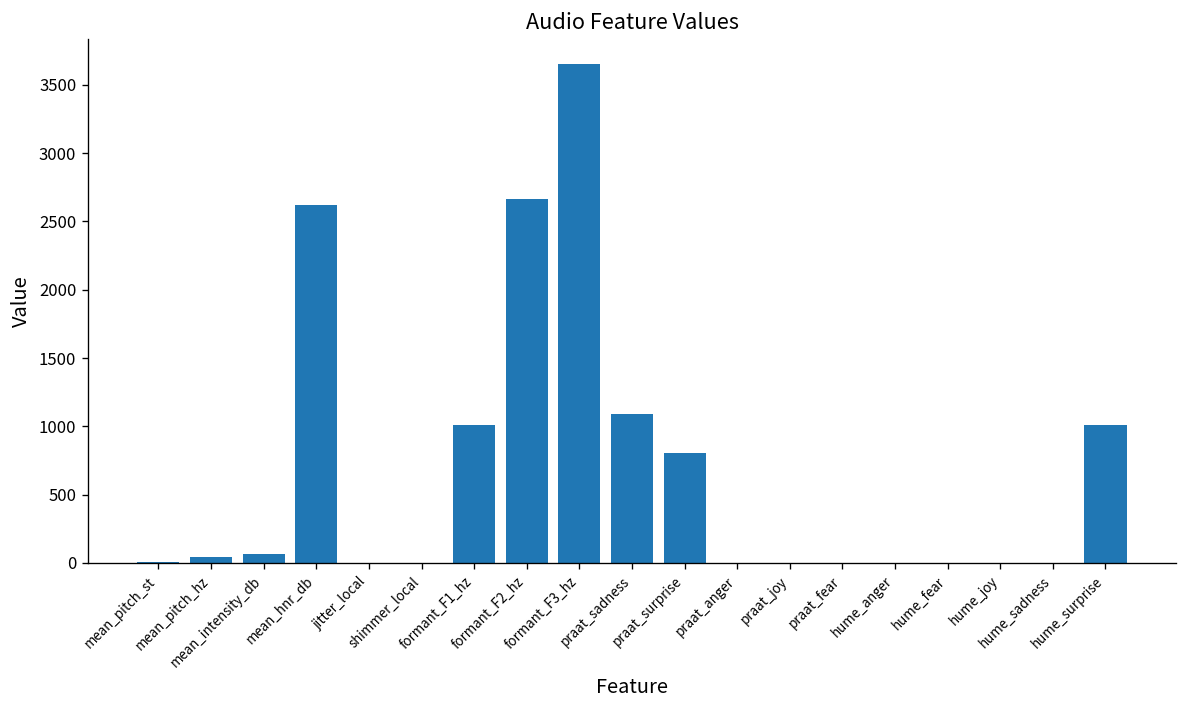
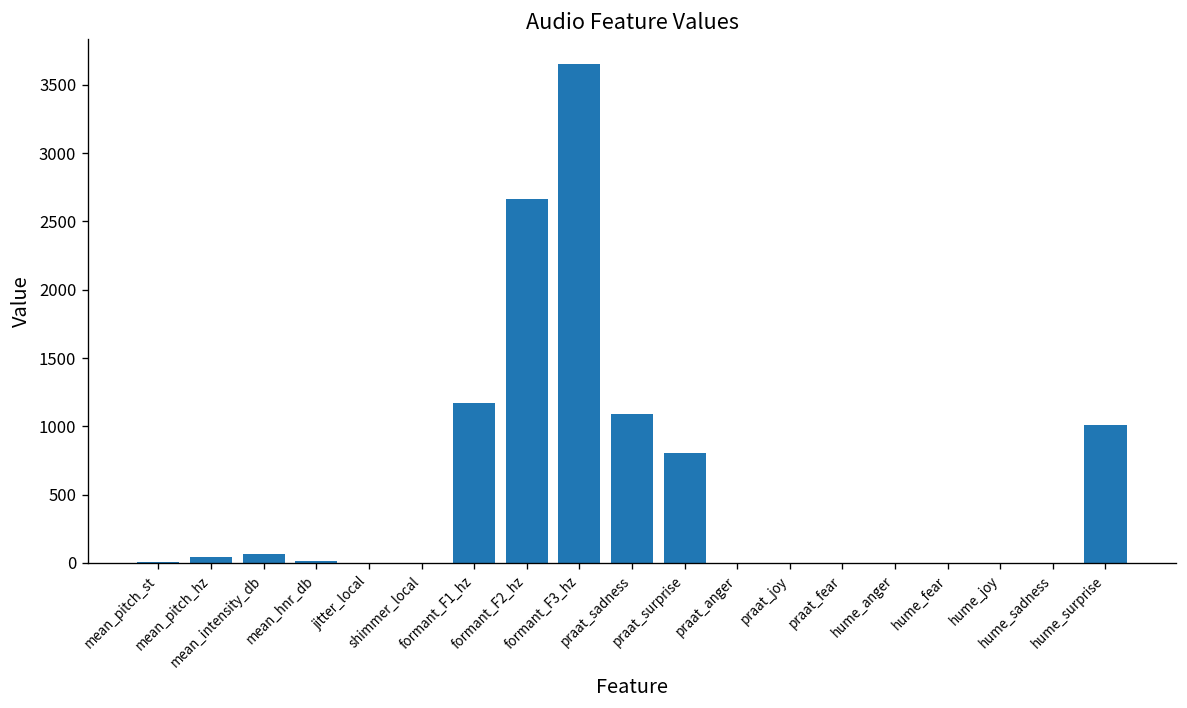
  {
    "mean_pitch_hz": 40,
    "mean_intensity_db": 60,
-   "mean_hnr_db": 2620,
-   "formant_F1_hz": 1010,
+   "mean_hnr_db": 10,
+   "formant_F1_hz": 1170,
    "formant_F2_hz": 2670,
    "formant_F3_hz": 3650,
    "praat_sadness": 1090,
    "praat_surprise": 810,
    "hume_surprise": 1010
  }
